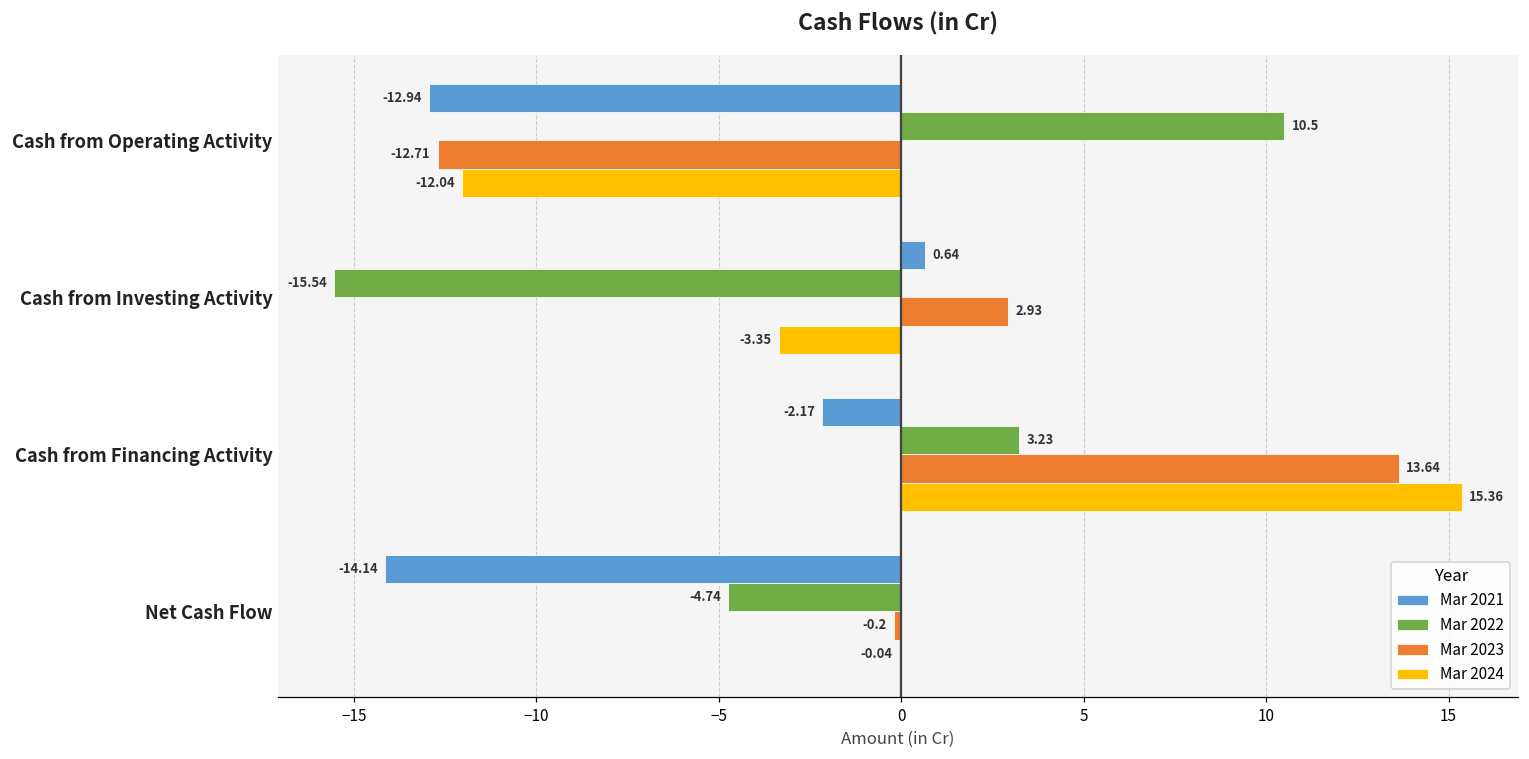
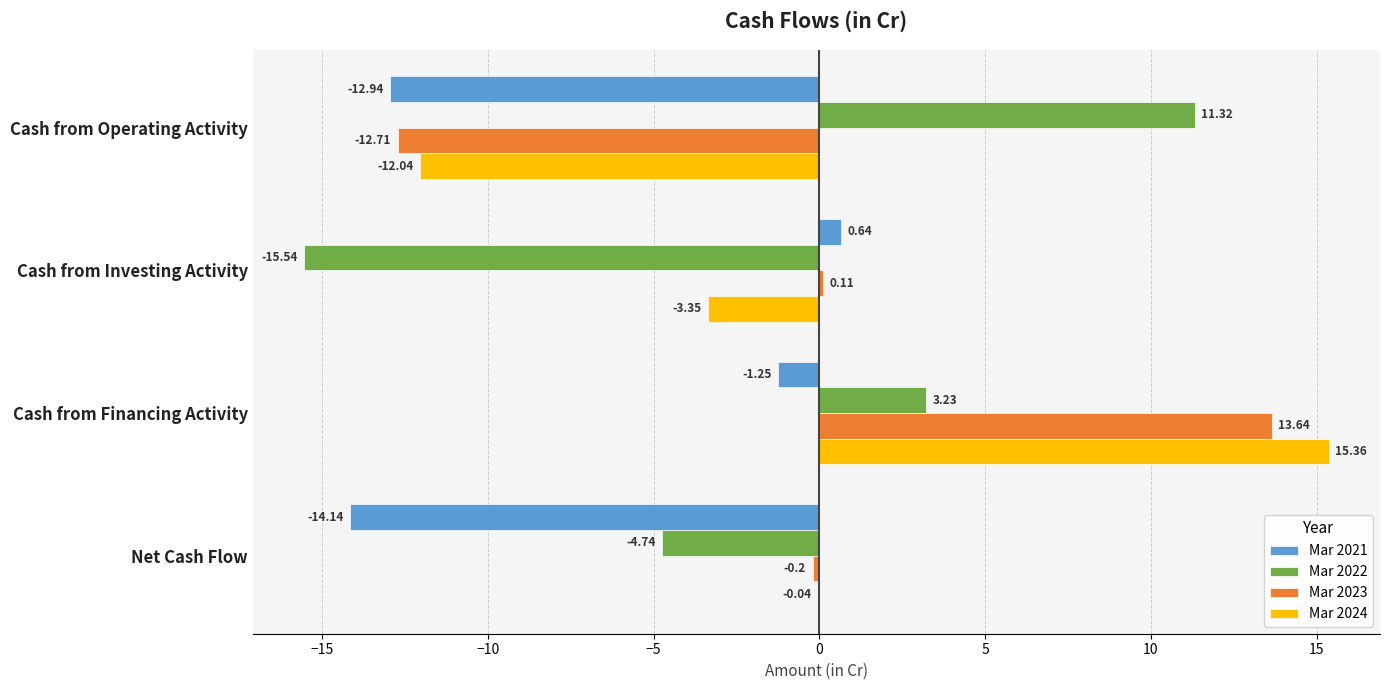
  {
    "Mar 2021": {
      "Cash from Operating Activity": -12.94,
      "Cash from Investing Activity": 0.64,
-     "Cash from Financing Activity": -2.17,
+     "Cash from Financing Activity": -1.25,
      "Net Cash Flow": -14.14
    },
    "Mar 2022": {
-     "Cash from Operating Activity": 10.5,
+     "Cash from Operating Activity": 11.32,
      "Cash from Investing Activity": -15.54,
      "Cash from Financing Activity": 3.23,
      "Net Cash Flow": -4.74
    },
    "Mar 2023": {
      "Cash from Operating Activity": -12.71,
-     "Cash from Investing Activity": 2.93,
+     "Cash from Investing Activity": 0.11,
      "Cash from Financing Activity": 13.64,
      "Net Cash Flow": -0.2
    },
    "Mar 2024": {
      "Cash from Operating Activity": -12.04,
      "Cash from Investing Activity": -3.35,
      "Cash from Financing Activity": 15.36,
      "Net Cash Flow": -0.04
    }
  }
